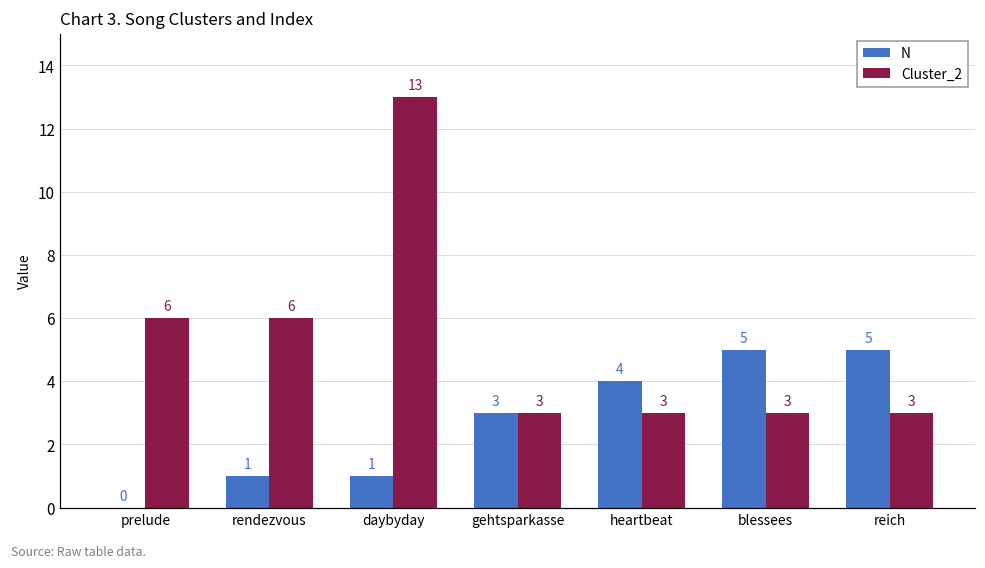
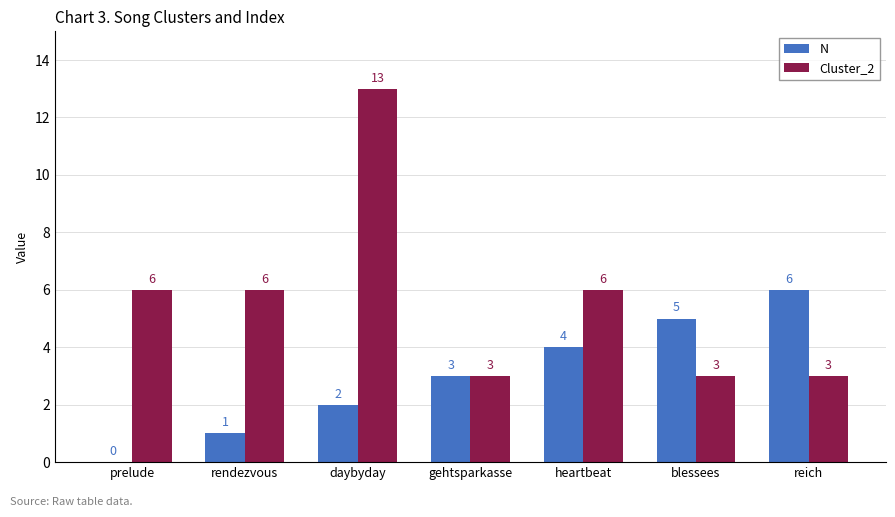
  {
    "N": {
      "prelude": 0,
      "rendezvous": 1,
-     "daybyday": 1,
+     "daybyday": 2,
      "gehtsparkasse": 3,
      "heartbeat": 4,
      "blessees": 5,
-     "reich": 5
+     "reich": 6
    },
    "Cluster_2": {
      "prelude": 6,
      "rendezvous": 6,
      "daybyday": 13,
      "gehtsparkasse": 3,
-     "heartbeat": 3,
+     "heartbeat": 6,
      "blessees": 3,
      "reich": 3
    }
  }
